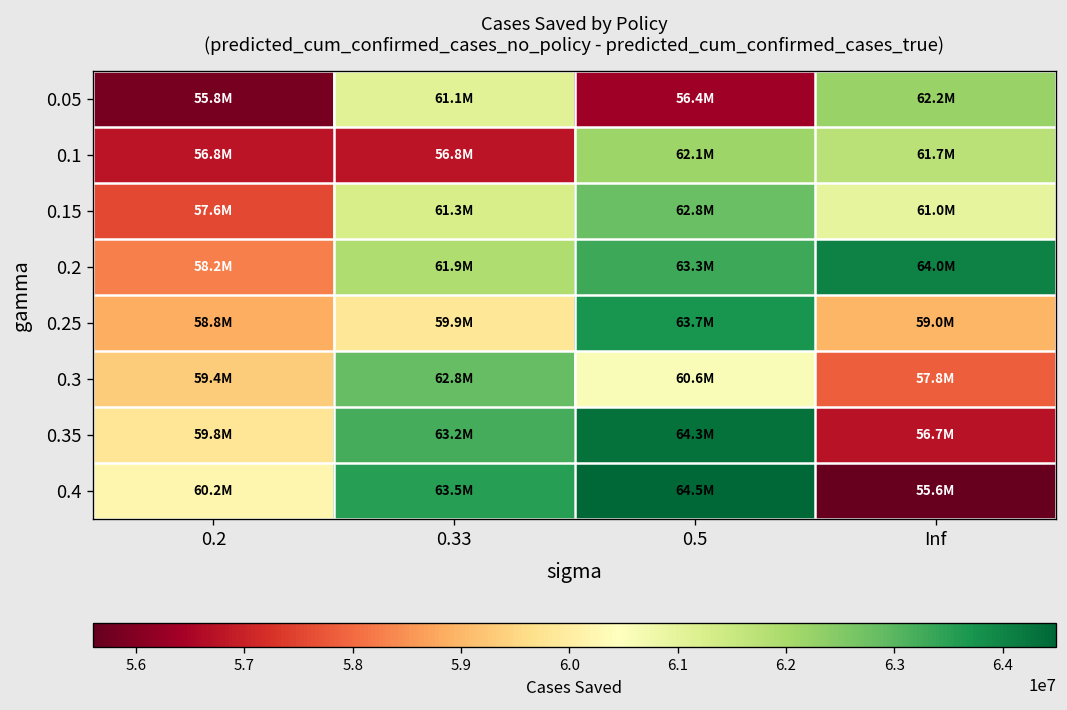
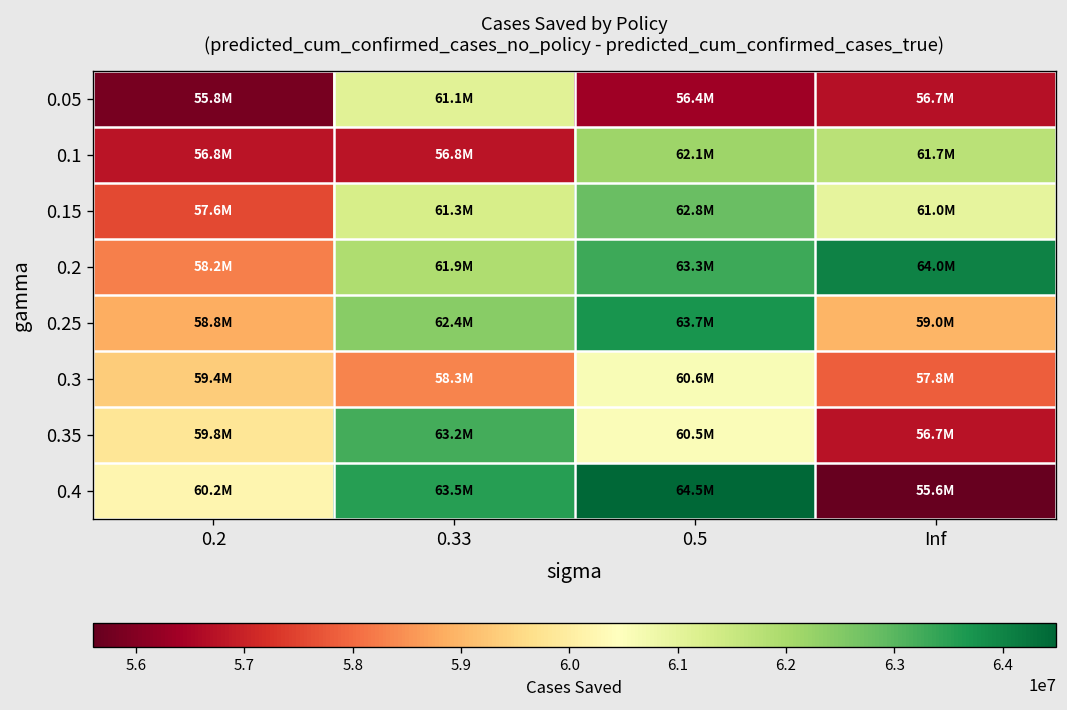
  {
    "0.05": {
      "0.2": "55.8M",
      "0.33": "61.1M",
      "0.5": "56.4M",
-     "Inf": "62.2M"
+     "Inf": "56.7M"
    },
    "0.1": {
      "0.2": "56.8M",
      "0.33": "56.8M",
      "0.5": "62.1M",
      "Inf": "61.7M"
    },
    "0.15": {
      "0.2": "57.6M",
      "0.33": "61.3M",
      "0.5": "62.8M",
      "Inf": "61.0M"
    },
    "0.2": {
      "0.2": "58.2M",
      "0.33": "61.9M",
      "0.5": "63.3M",
      "Inf": "64.0M"
    },
    "0.25": {
      "0.2": "58.8M",
-     "0.33": "59.9M",
+     "0.33": "62.4M",
      "0.5": "63.7M",
      "Inf": "59.0M"
    },
    "0.3": {
      "0.2": "59.4M",
-     "0.33": "62.8M",
+     "0.33": "58.3M",
      "0.5": "60.6M",
      "Inf": "57.8M"
    },
    "0.35": {
      "0.2": "59.8M",
      "0.33": "63.2M",
-     "0.5": "64.3M",
+     "0.5": "60.5M",
      "Inf": "56.7M"
    },
    "0.4": {
      "0.2": "60.2M",
      "0.33": "63.5M",
      "0.5": "64.5M",
      "Inf": "55.6M"
    }
  }
